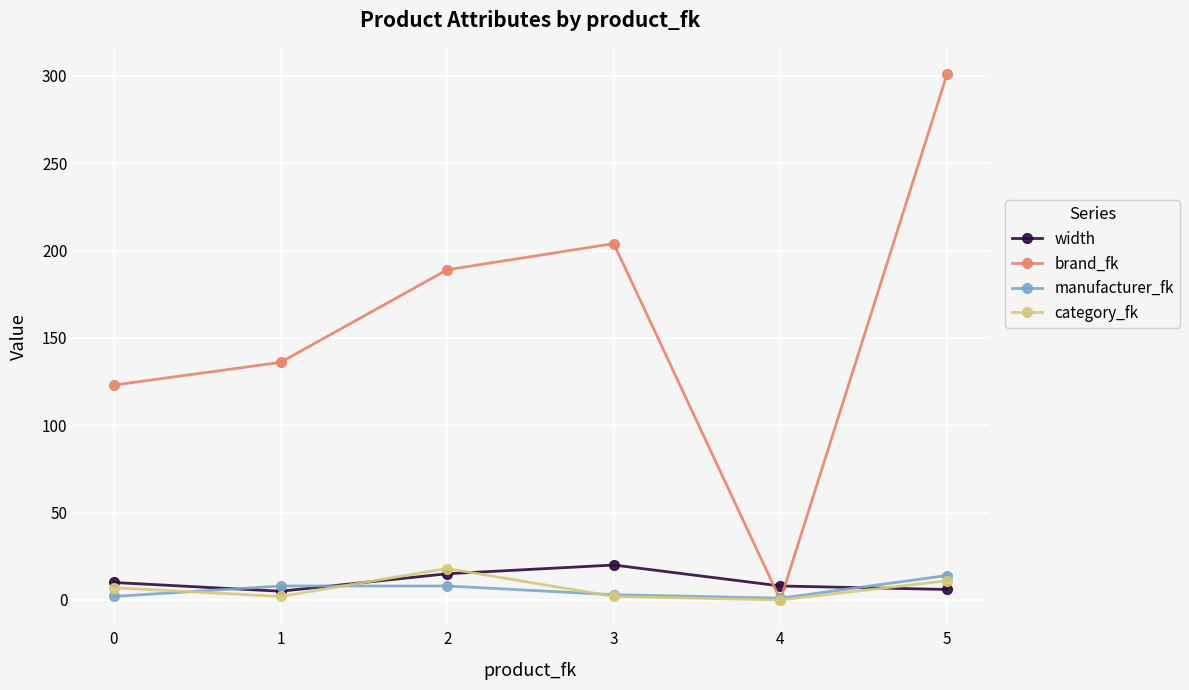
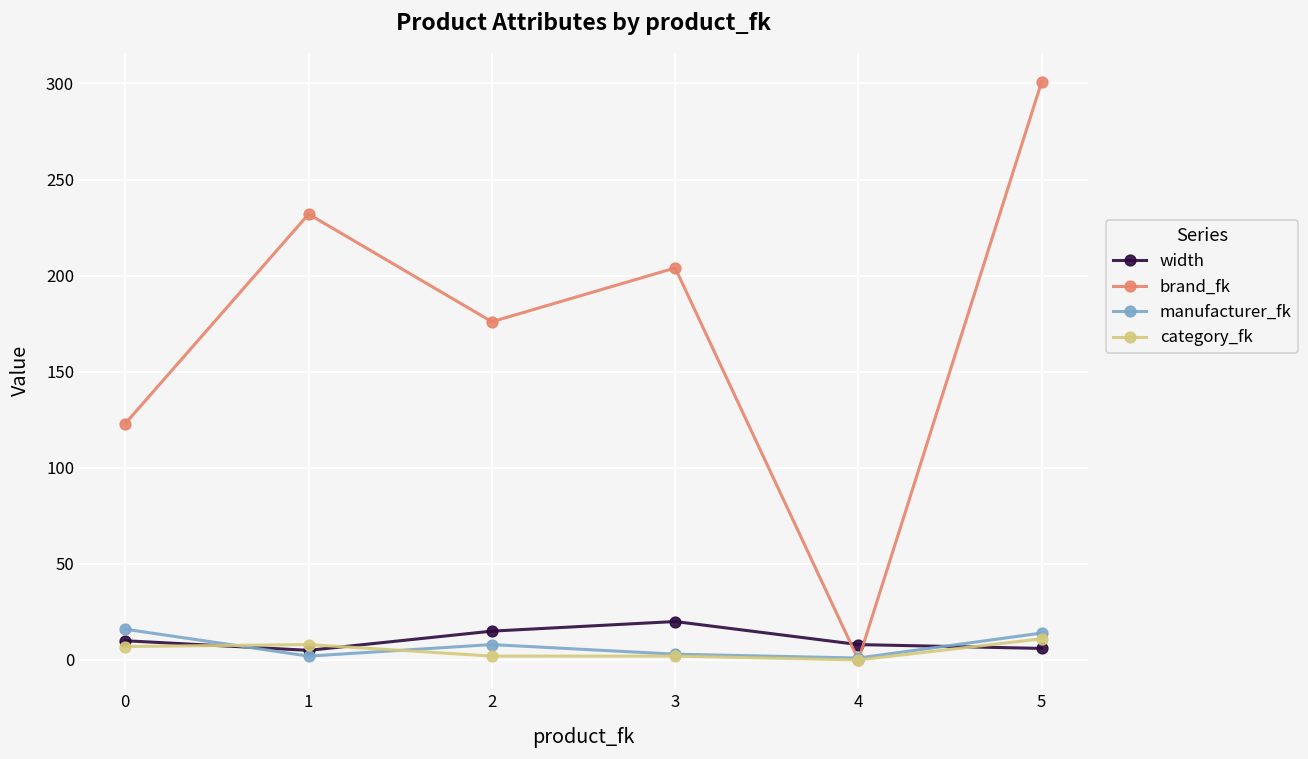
  {
    "width": {
      "0": 10,
      "1": 5,
      "2": 15,
      "3": 20,
      "4": 8,
      "5": 6
    },
    "brand_fk": {
      "0": 123,
-     "1": 136,
-     "2": 189,
+     "1": 232,
+     "2": 176,
      "3": 204,
      "5": 301
    },
    "manufacturer_fk": {
-     "0": 2,
-     "1": 8,
+     "0": 16,
+     "1": 2,
      "2": 8,
      "5": 14
    },
    "category_fk": {
      "0": 7,
-     "1": 2,
-     "2": 18,
+     "1": 8,
+     "2": 2,
      "5": 11
    }
  }
